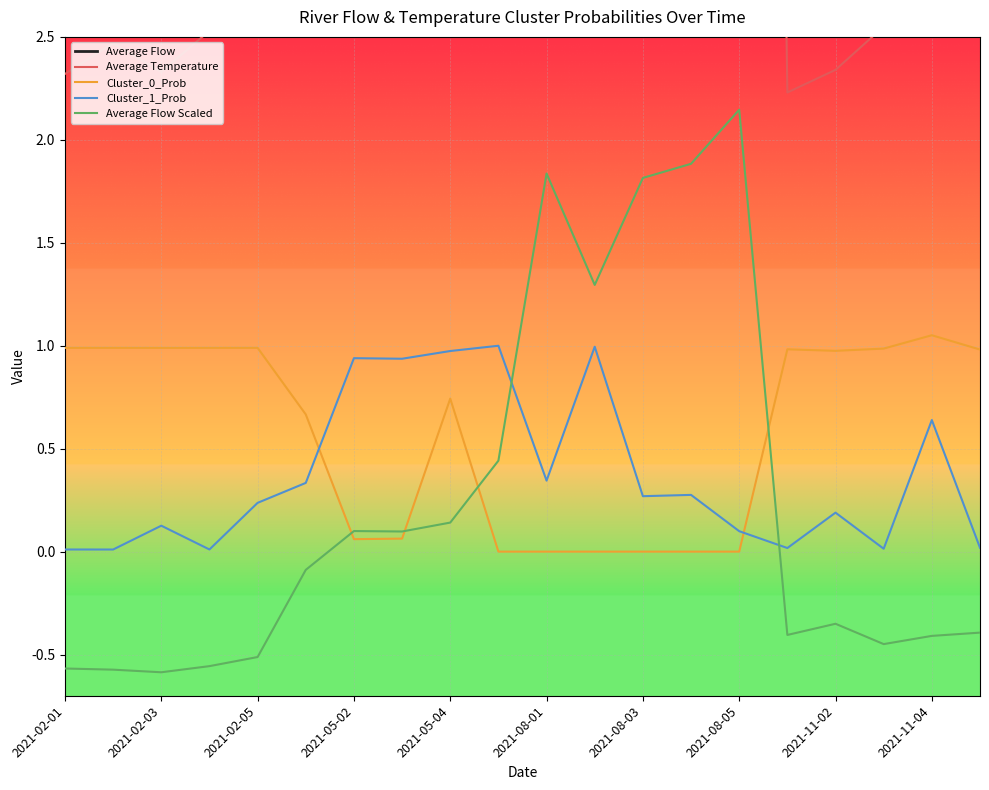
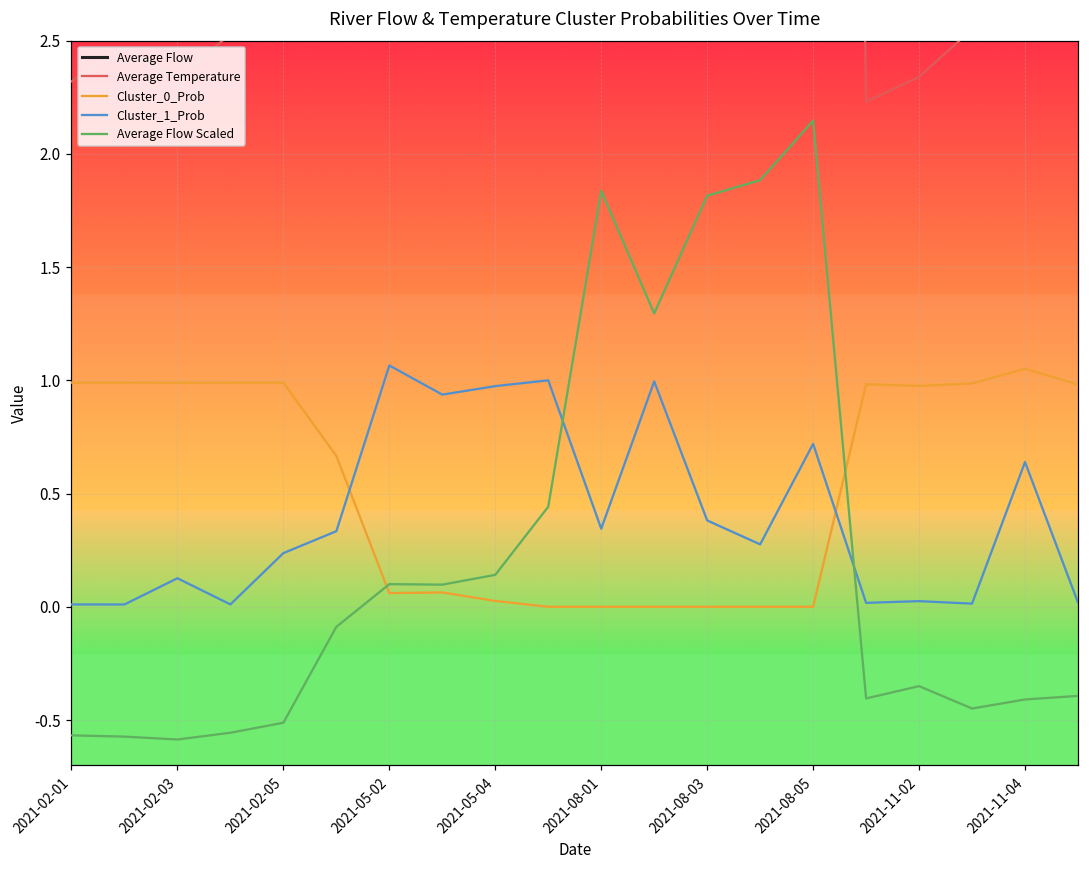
  {
    "Average Temperature": {
      "2021-02-01": 2.32,
      "2021-11-02": 2.34
    },
    "Cluster_0_Prob": {
      "2021-02-01": 0.99,
      "2021-02-03": 0.99,
      "2021-02-05": 0.99,
      "2021-05-02": 0.06,
-     "2021-05-04": 0.74,
+     "2021-05-04": 0.03,
      "2021-08-01": 0.00,
      "2021-08-03": 0.00,
      "2021-08-05": 0.00,
      "2021-11-02": 0.98,
      "2021-11-04": 1.05
    },
    "Cluster_1_Prob": {
      "2021-02-01": 0.01,
      "2021-02-03": 0.13,
      "2021-02-05": 0.24,
-     "2021-05-02": 0.94,
+     "2021-05-02": 1.07,
      "2021-05-04": 0.97,
      "2021-08-01": 0.34,
-     "2021-08-03": 0.27,
-     "2021-08-05": 0.10,
-     "2021-11-02": 0.19,
+     "2021-08-03": 0.38,
+     "2021-08-05": 0.72,
+     "2021-11-02": 0.02,
      "2021-11-04": 0.64
    },
    "Average Flow Scaled": {
      "2021-02-01": -0.57,
      "2021-02-03": -0.59,
      "2021-02-05": -0.51,
      "2021-05-02": 0.10,
      "2021-05-04": 0.14,
      "2021-08-01": 1.84,
      "2021-08-03": 1.82,
      "2021-08-05": 2.15,
      "2021-11-02": -0.35,
      "2021-11-04": -0.41
    }
  }
